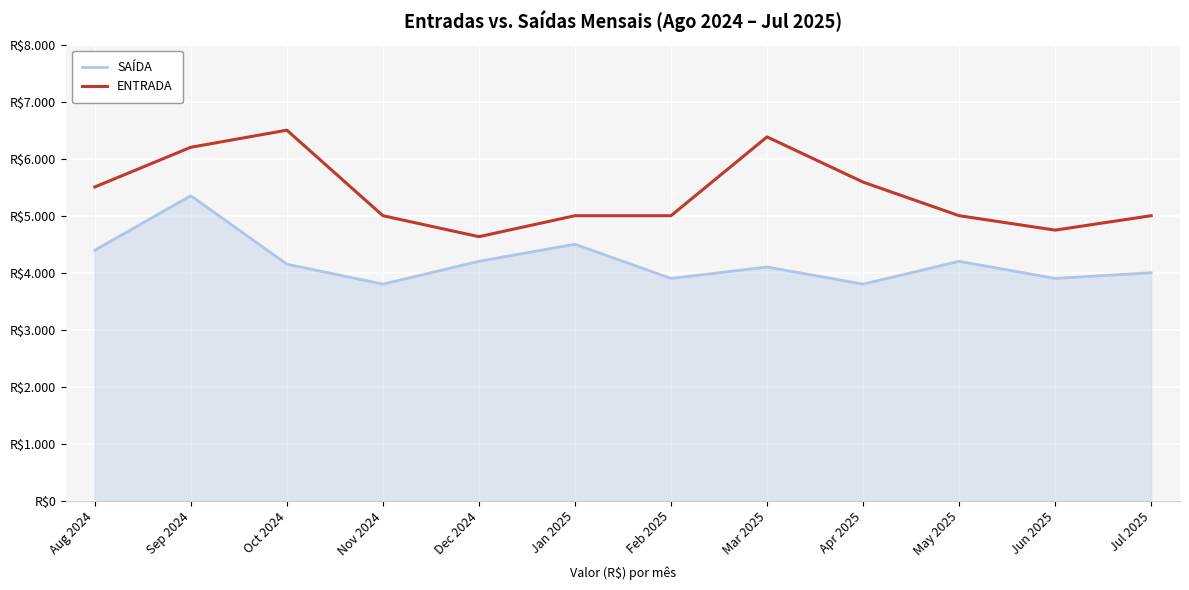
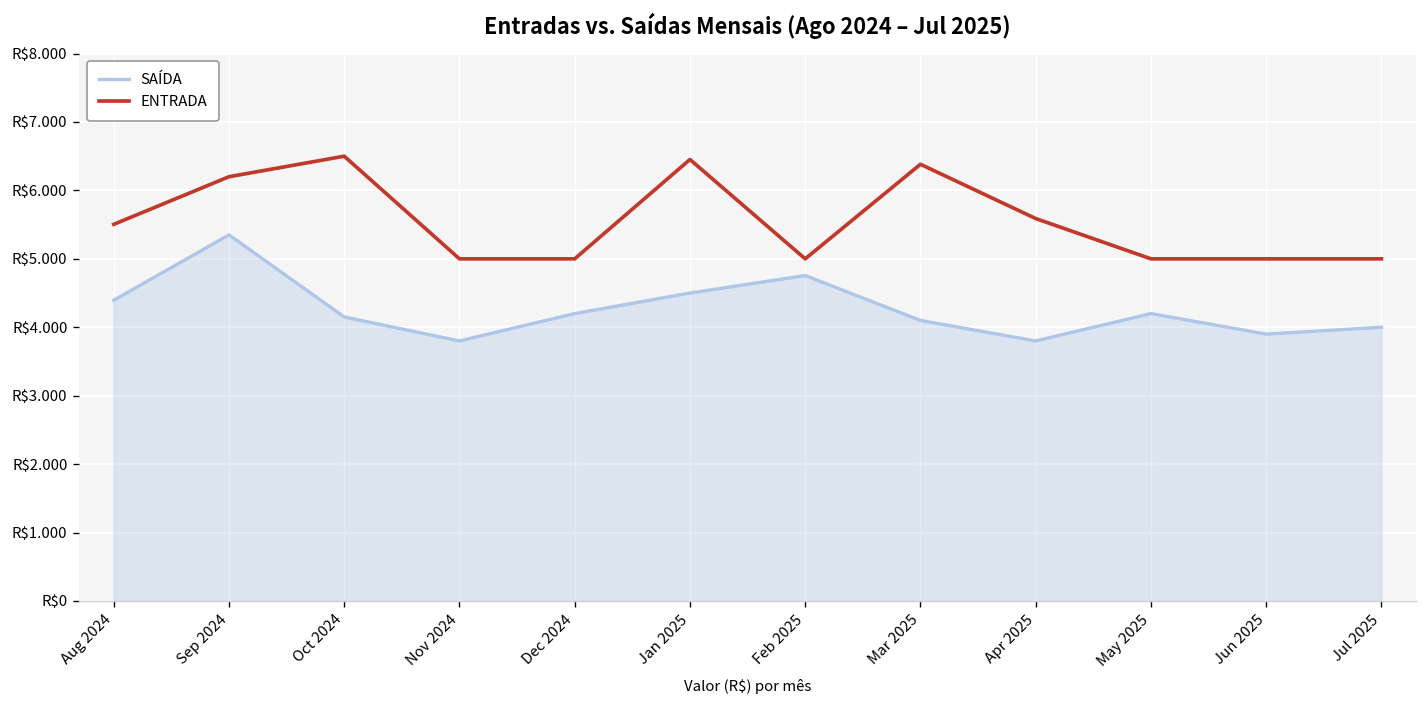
  {
    "SAÍDA": {
      "Aug 2024": "R$4.4",
      "Sep 2024": "R$5.4",
      "Oct 2024": "R$4.2",
      "Nov 2024": "R$3.8",
      "Dec 2024": "R$4.2",
      "Jan 2025": "R$4.5",
-     "Feb 2025": "R$3.9",
+     "Feb 2025": "R$4.8",
      "Mar 2025": "R$4.1",
      "Apr 2025": "R$3.8",
      "May 2025": "R$4.2",
      "Jun 2025": "R$3.9",
      "Jul 2025": "R$4.0"
    },
    "ENTRADA": {
      "Aug 2024": "R$5.5",
      "Sep 2024": "R$6.2",
      "Oct 2024": "R$6.5",
      "Nov 2024": "R$5.0",
-     "Dec 2024": "R$4.6",
-     "Jan 2025": "R$5.0",
+     "Dec 2024": "R$5.0",
+     "Jan 2025": "R$6.5",
      "Feb 2025": "R$5.0",
      "Mar 2025": "R$6.4",
      "Apr 2025": "R$5.6",
      "May 2025": "R$5.0",
-     "Jun 2025": "R$4.7",
+     "Jun 2025": "R$5.0",
      "Jul 2025": "R$5.0"
    }
  }
